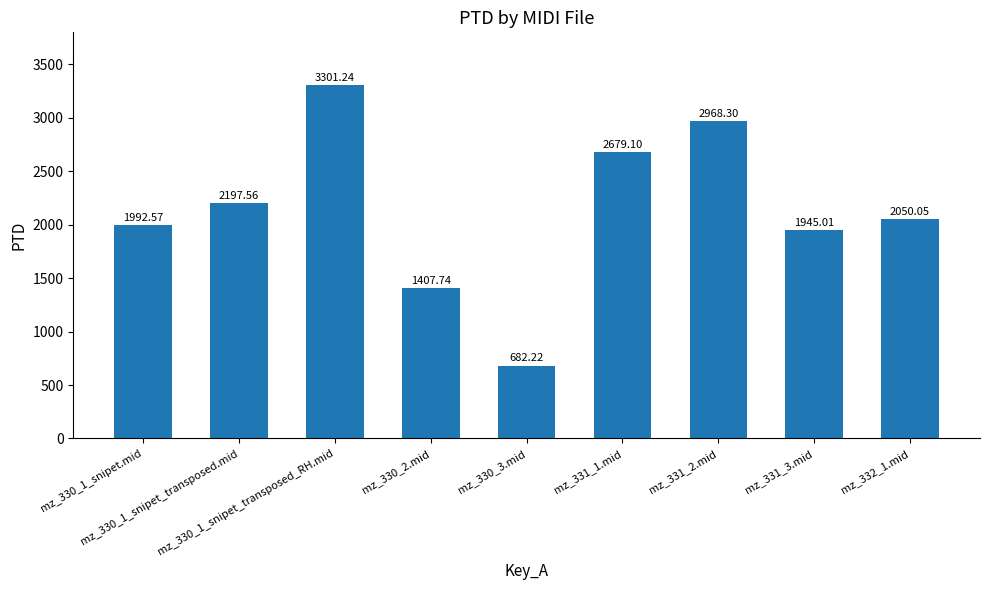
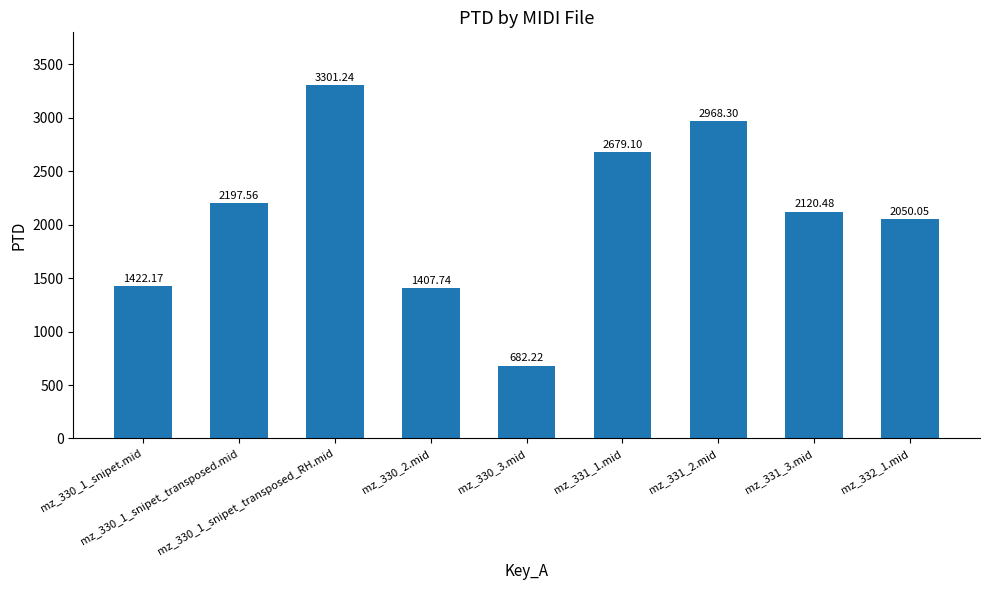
  {
-   "mz_330_1_snipet.mid": 1992.57,
+   "mz_330_1_snipet.mid": 1422.17,
    "mz_330_1_snipet_transposed.mid": 2197.56,
    "mz_330_1_snipet_transposed_RH.mid": 3301.24,
    "mz_330_2.mid": 1407.74,
    "mz_330_3.mid": 682.22,
    "mz_331_1.mid": 2679.10,
    "mz_331_2.mid": 2968.30,
-   "mz_331_3.mid": 1945.01,
+   "mz_331_3.mid": 2120.48,
    "mz_332_1.mid": 2050.05
  }
